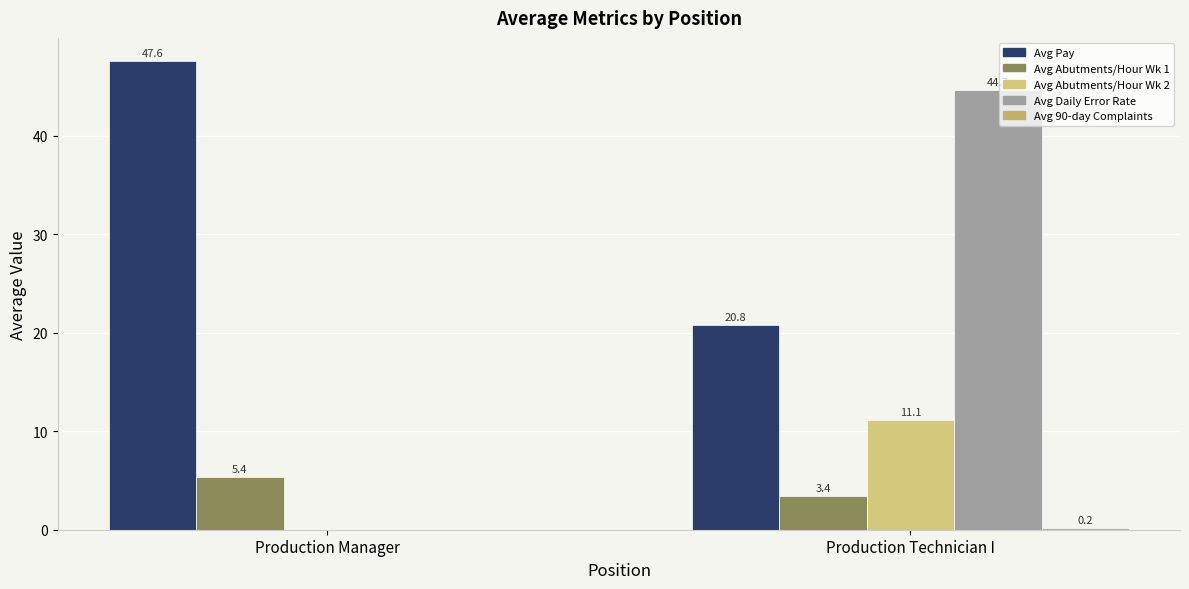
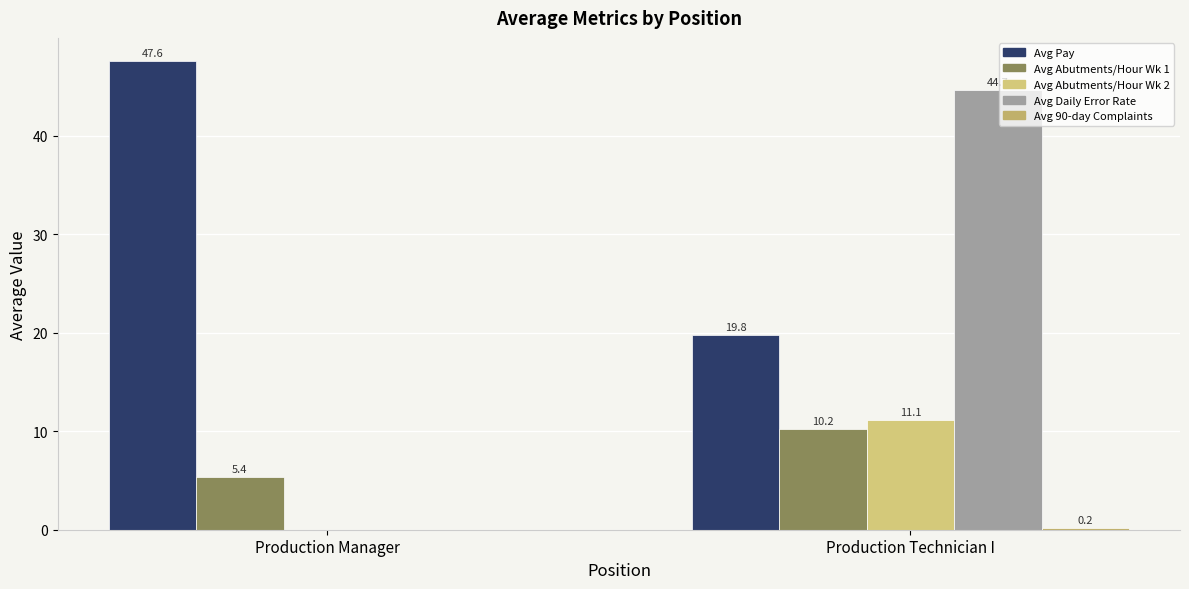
  {
    "Avg Pay": {
      "Production Manager": 47.6,
-     "Production Technician I": 20.8
+     "Production Technician I": 19.8
    },
    "Avg Abutments/Hour Wk 1": {
      "Production Manager": 5.4,
-     "Production Technician I": 3.4
+     "Production Technician I": 10.2
    },
    "Avg Daily Error Rate": {
      "Production Manager": 0
    }
  }
